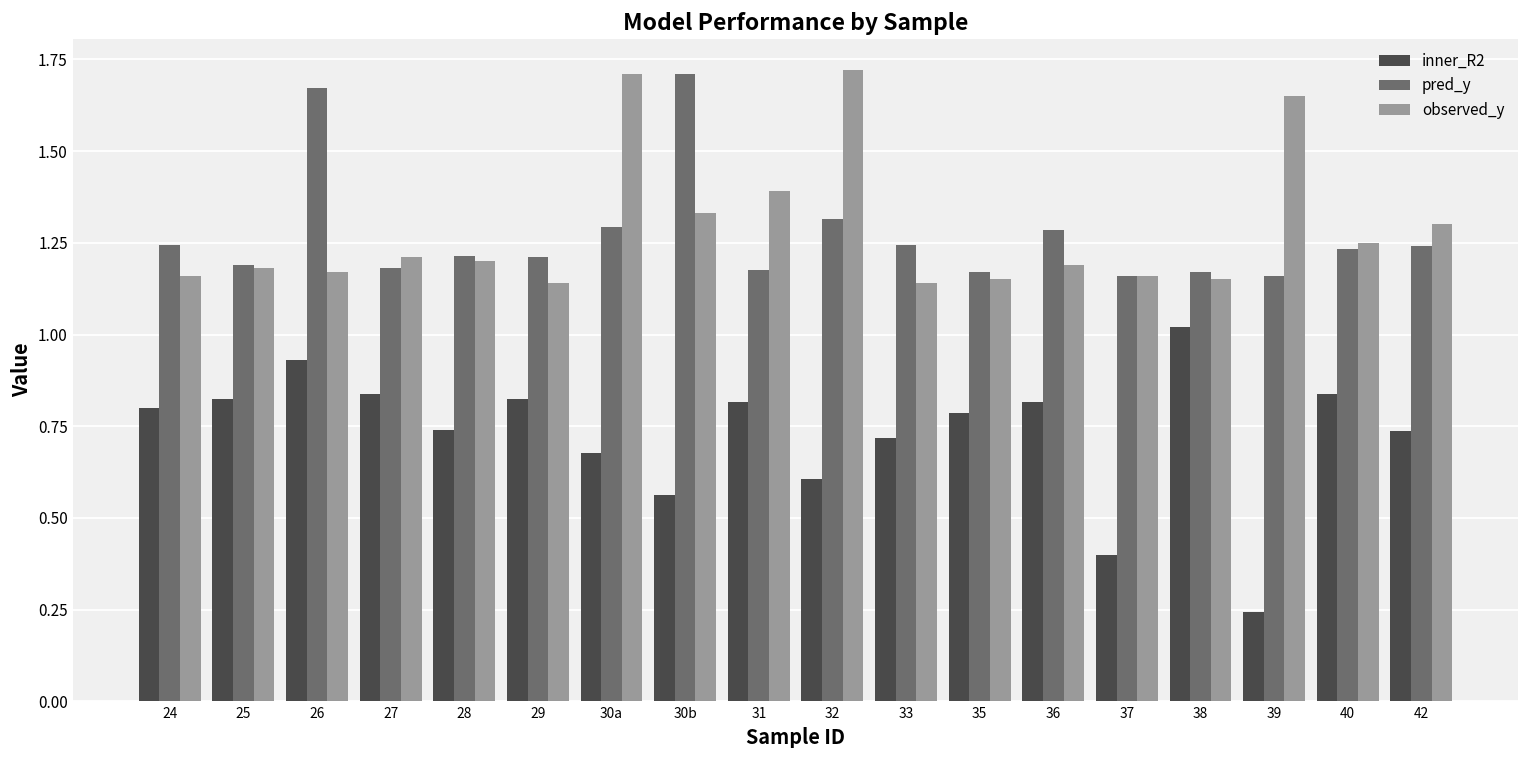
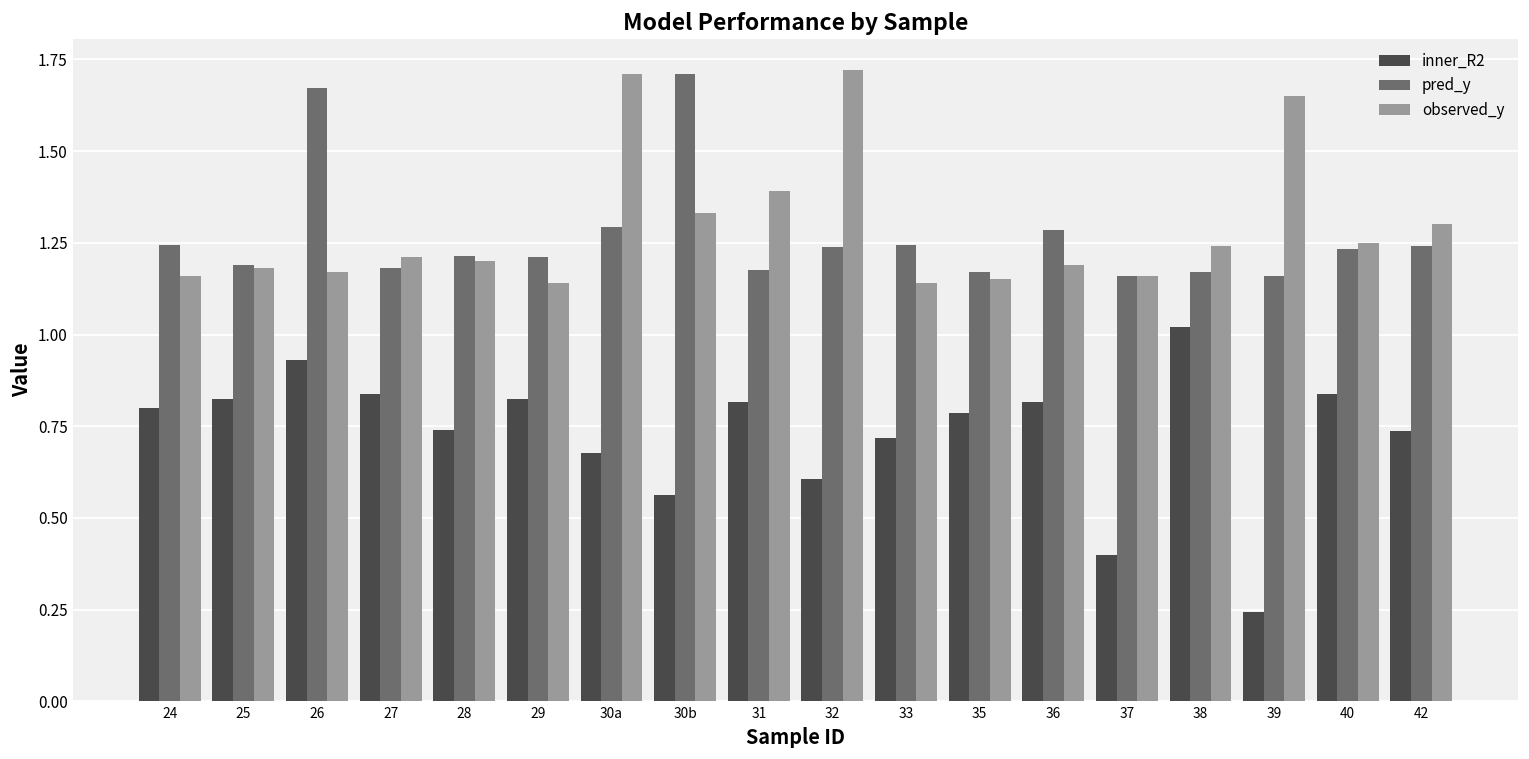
  {
    "inner_R2": {
      "24": 0.80,
      "25": 0.82,
      "26": 0.93,
      "27": 0.84,
      "28": 0.74,
      "29": 0.83,
      "30a": 0.68,
      "30b": 0.56,
      "31": 0.82,
      "32": 0.61,
      "33": 0.72,
      "35": 0.79,
      "36": 0.82,
      "37": 0.40,
      "38": 1.02,
      "39": 0.24,
      "40": 0.84,
      "42": 0.74
    },
    "pred_y": {
      "24": 1.25,
      "25": 1.19,
      "26": 1.67,
      "27": 1.18,
      "28": 1.21,
      "29": 1.21,
      "30a": 1.29,
      "30b": 1.71,
      "31": 1.18,
-     "32": 1.32,
+     "32": 1.24,
      "33": 1.24,
      "35": 1.17,
      "36": 1.29,
      "37": 1.16,
      "38": 1.17,
      "39": 1.16,
      "40": 1.23,
      "42": 1.24
    },
    "observed_y": {
      "24": 1.16,
      "25": 1.18,
      "26": 1.17,
      "27": 1.21,
      "28": 1.20,
      "29": 1.14,
      "30a": 1.71,
      "30b": 1.33,
      "31": 1.39,
      "32": 1.72,
      "33": 1.14,
      "35": 1.15,
      "36": 1.19,
      "37": 1.16,
-     "38": 1.15,
+     "38": 1.24,
      "39": 1.65,
      "40": 1.25,
      "42": 1.30
    }
  }
